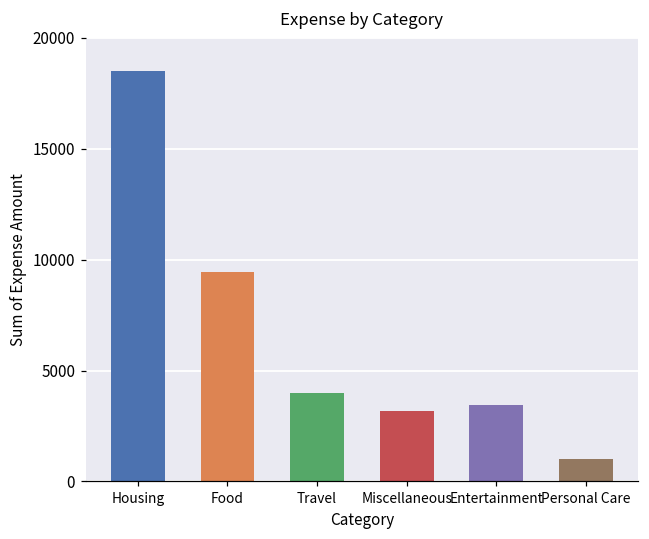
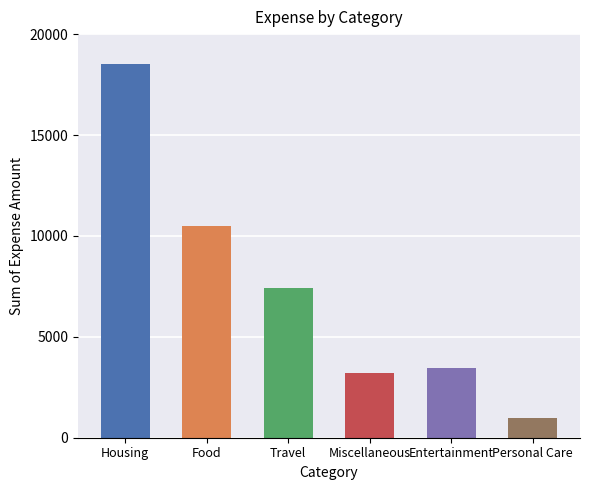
  {
    "Housing": 18500,
-   "Food": 9400,
-   "Travel": 4000,
+   "Food": 10500,
+   "Travel": 7400,
    "Miscellaneous": 3200,
    "Entertainment": 3500,
    "Personal Care": 1000
  }
